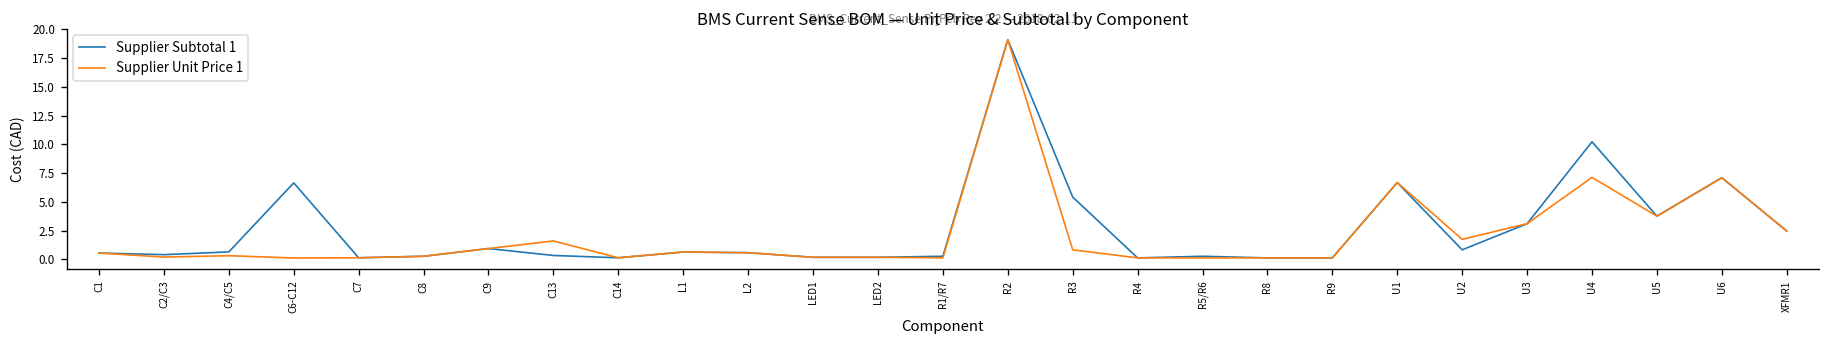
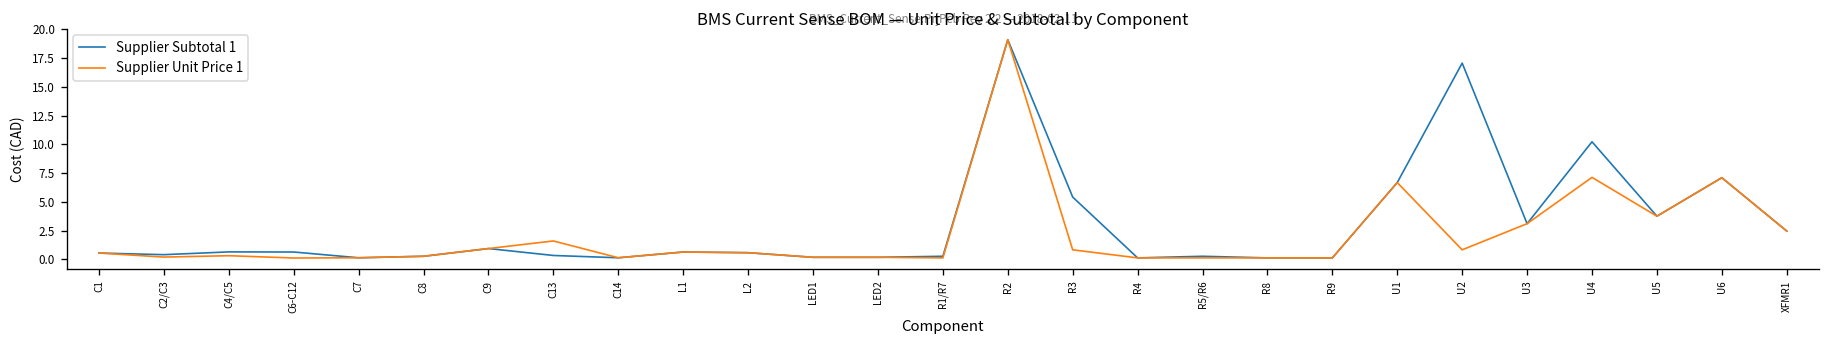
  {
    "Supplier Subtotal 1": {
      "C4/C5": 1,
-     "C6-C12": 7,
+     "C6-C12": 1,
      "C13": 0,
      "R3": 5,
-     "U2": 1,
+     "U2": 17,
      "U4": 10
    },
    "Supplier Unit Price 1": {
      "C4/C5": 0,
      "C6-C12": 0,
      "C13": 2,
      "R3": 1,
-     "U2": 2,
+     "U2": 1,
      "U4": 7
    }
  }
